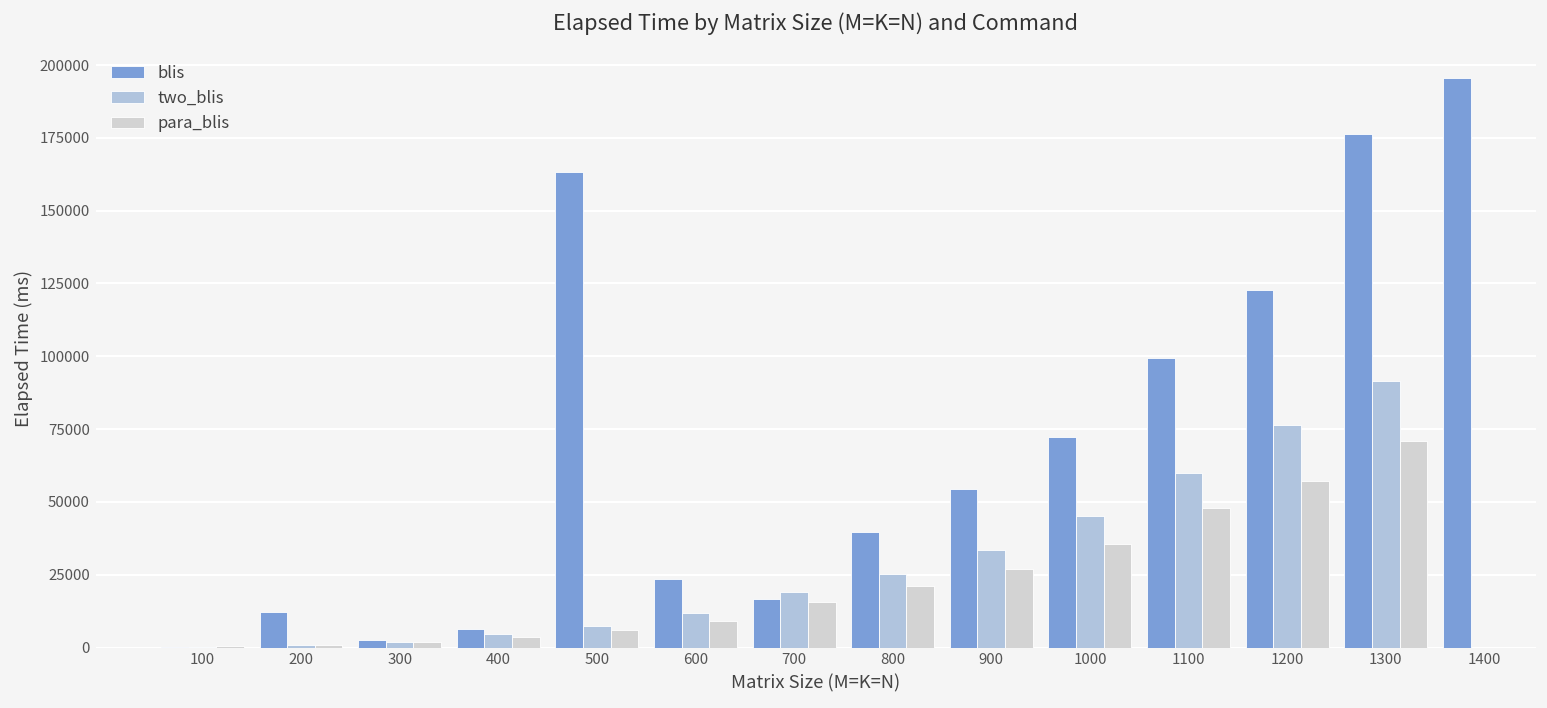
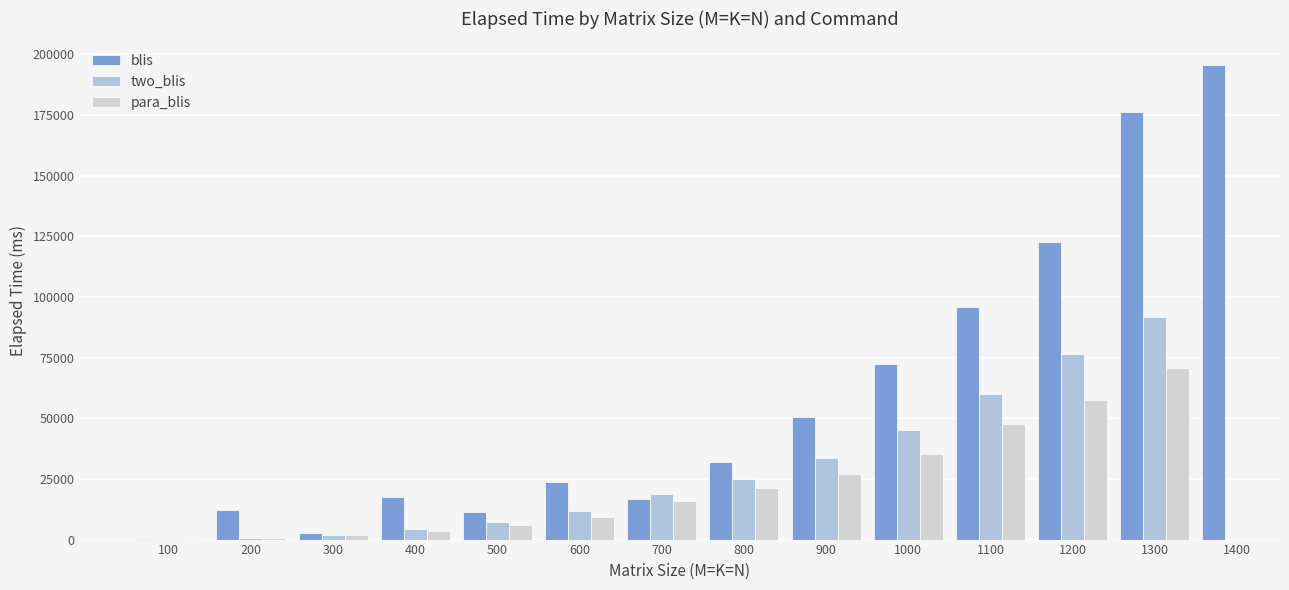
  {
    "blis": {
      "200": 12000,
      "300": 3000,
-     "400": 6000,
-     "500": 163000,
+     "400": 17000,
+     "500": 11000,
      "600": 24000,
      "700": 17000,
-     "800": 40000,
-     "900": 54000,
+     "800": 32000,
+     "900": 51000,
      "1000": 72000,
-     "1100": 100000,
+     "1100": 96000,
      "1200": 123000,
      "1300": 176000,
      "1400": 196000
    }
  }
